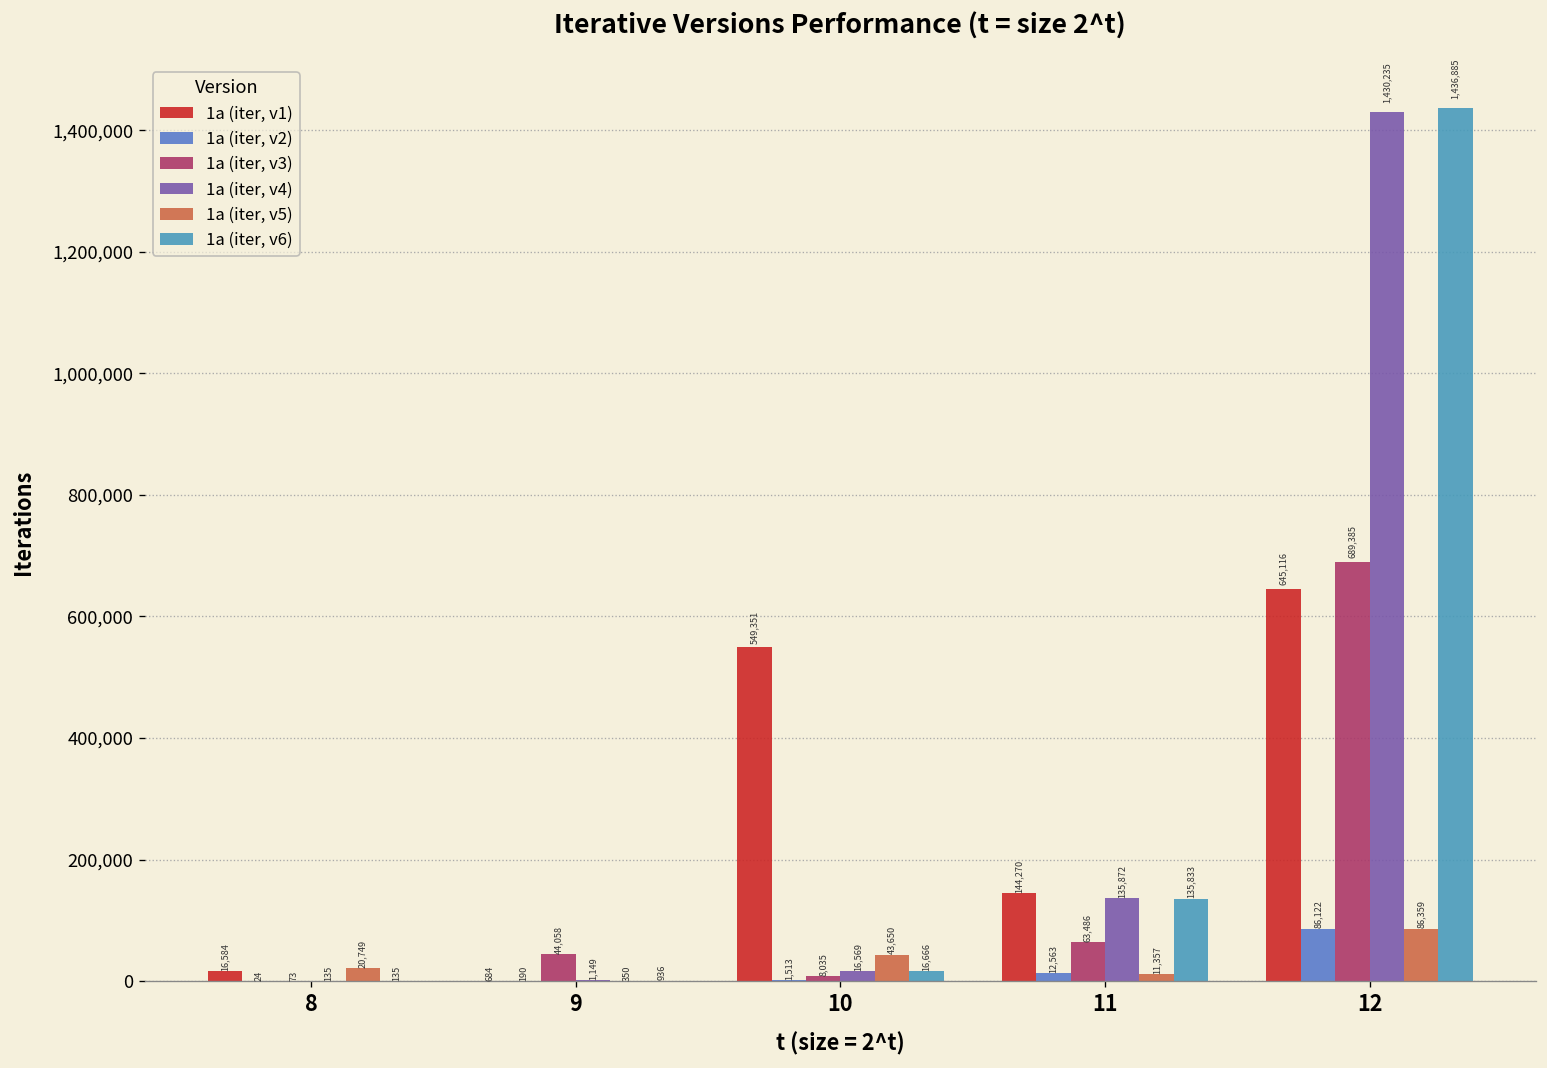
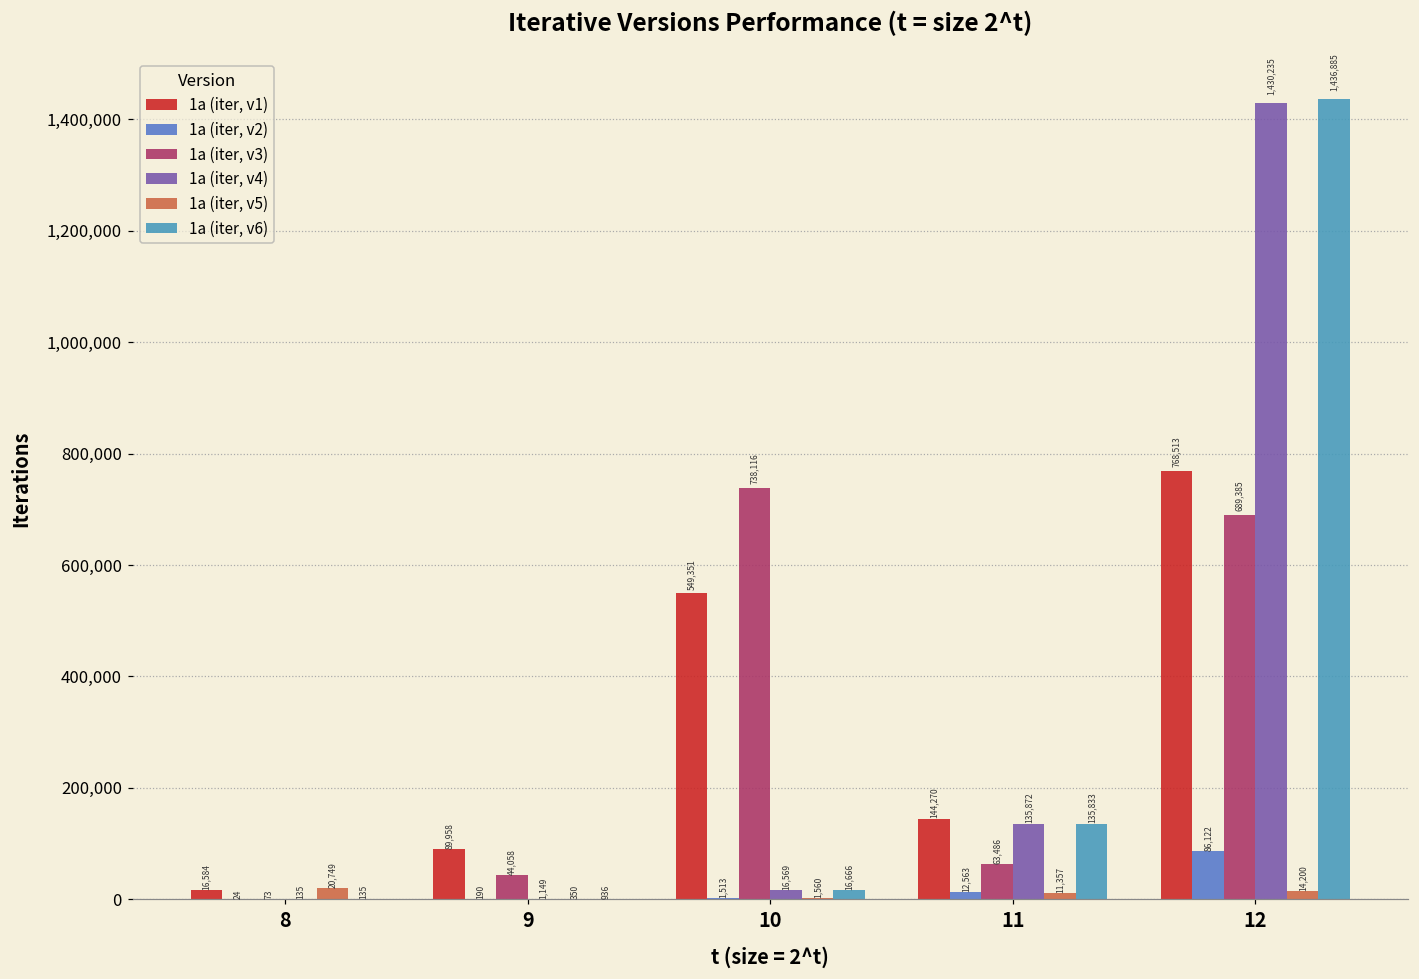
  {
    "1a (iter, v1)": {
      "8": "16,584",
-     "9": "684",
+     "9": "89,958",
      "10": "549,351",
      "11": "144,270",
-     "12": "645,116"
+     "12": "768,513"
    },
    "1a (iter, v3)": {
      "8": "73",
      "9": "44,058",
-     "10": "8,035",
+     "10": "738,116",
      "11": "63,486",
      "12": "689,385"
    },
    "1a (iter, v5)": {
      "8": "20,749",
      "9": "350",
-     "10": "43,650",
+     "10": "1,560",
      "11": "11,357",
-     "12": "86,359"
+     "12": "14,200"
    }
  }
